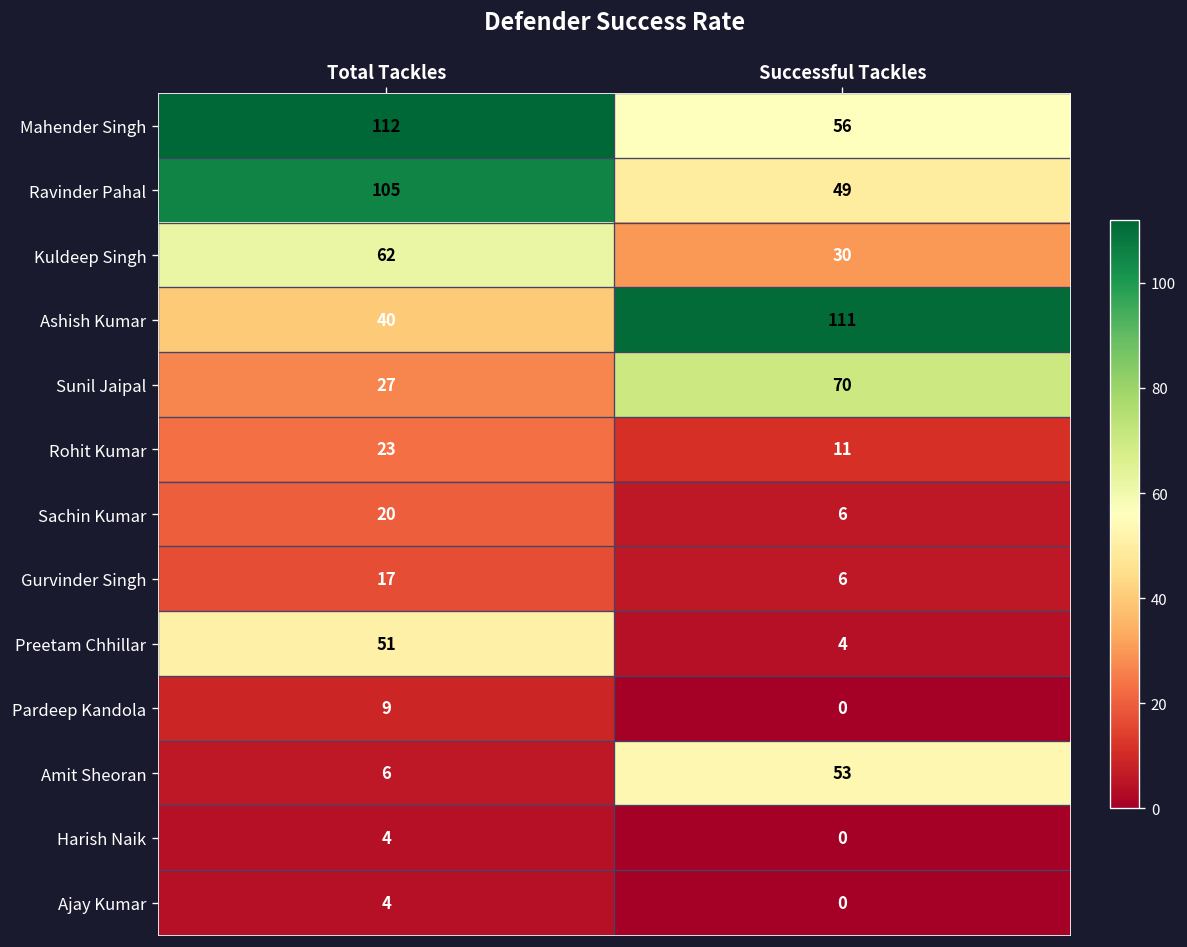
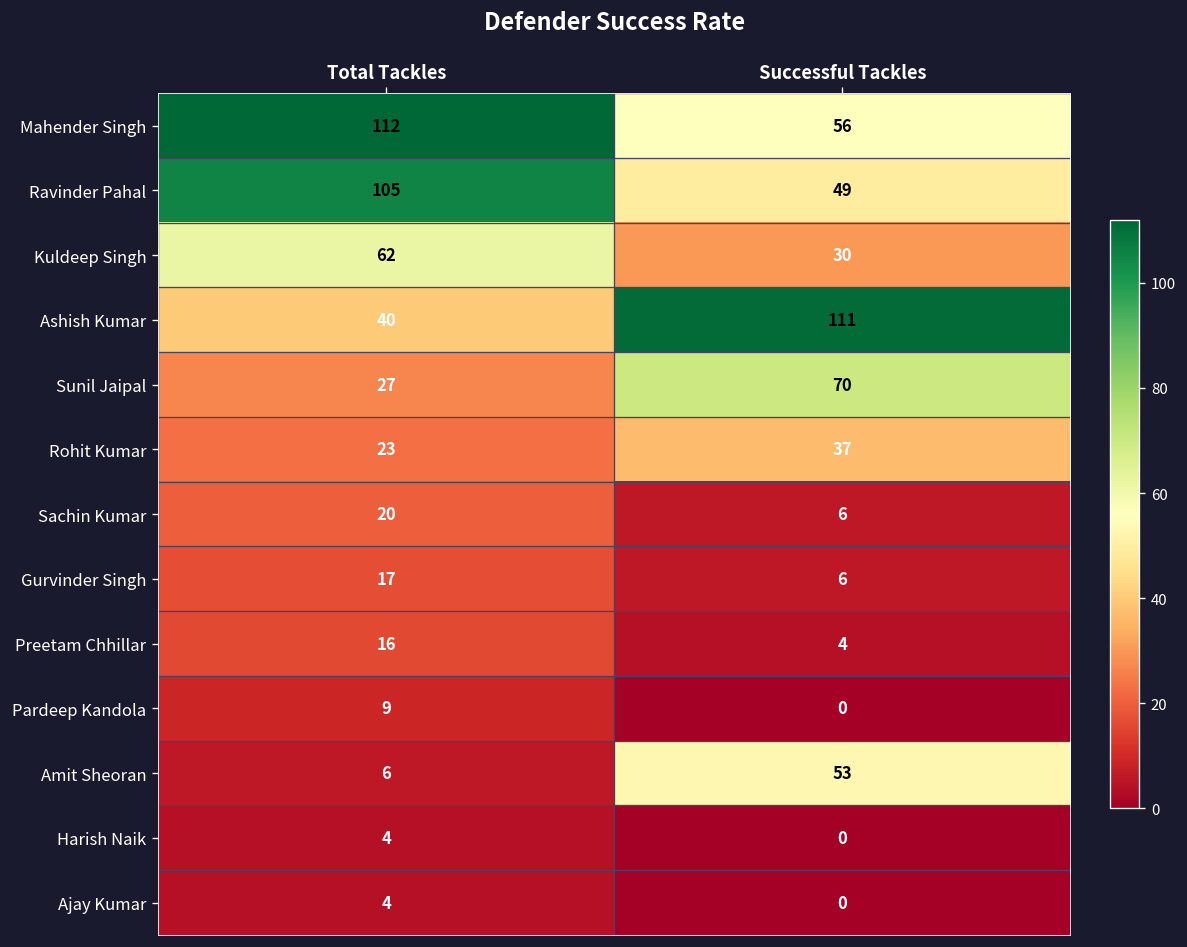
  {
    "Mahender Singh": {
      "Total Tackles": 112,
      "Successful Tackles": 56
    },
    "Ravinder Pahal": {
      "Total Tackles": 105,
      "Successful Tackles": 49
    },
    "Kuldeep Singh": {
      "Total Tackles": 62,
      "Successful Tackles": 30
    },
    "Ashish Kumar": {
      "Total Tackles": 40,
      "Successful Tackles": 111
    },
    "Sunil Jaipal": {
      "Total Tackles": 27,
      "Successful Tackles": 70
    },
    "Rohit Kumar": {
      "Total Tackles": 23,
-     "Successful Tackles": 11
+     "Successful Tackles": 37
    },
    "Sachin Kumar": {
      "Total Tackles": 20,
      "Successful Tackles": 6
    },
    "Gurvinder Singh": {
      "Total Tackles": 17,
      "Successful Tackles": 6
    },
    "Preetam Chhillar": {
-     "Total Tackles": 51,
+     "Total Tackles": 16,
      "Successful Tackles": 4
    },
    "Pardeep Kandola": {
      "Total Tackles": 9,
      "Successful Tackles": 0
    },
    "Amit Sheoran": {
      "Total Tackles": 6,
      "Successful Tackles": 53
    },
    "Harish Naik": {
      "Total Tackles": 4,
      "Successful Tackles": 0
    },
    "Ajay Kumar": {
      "Total Tackles": 4,
      "Successful Tackles": 0
    }
  }
